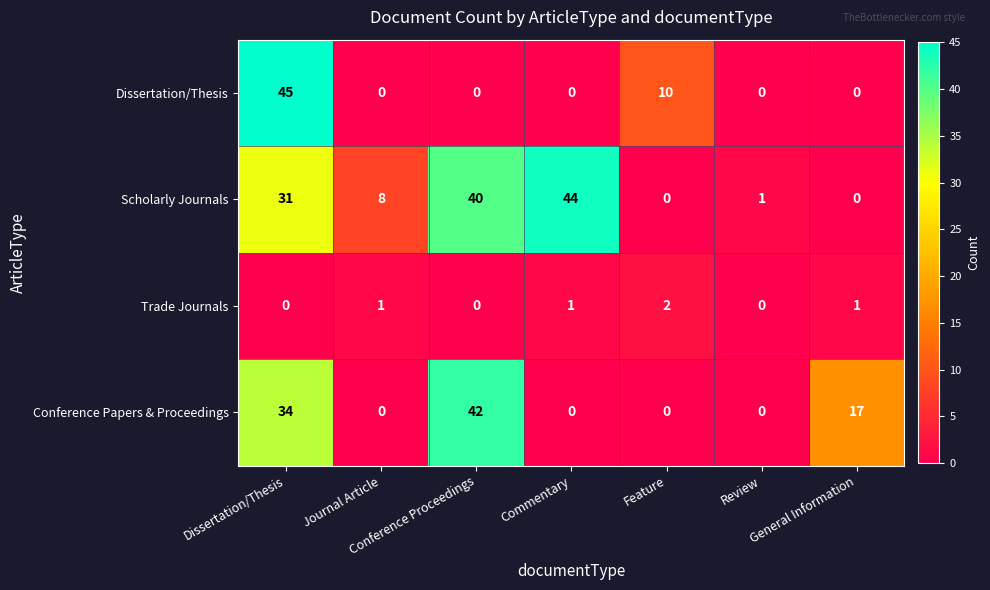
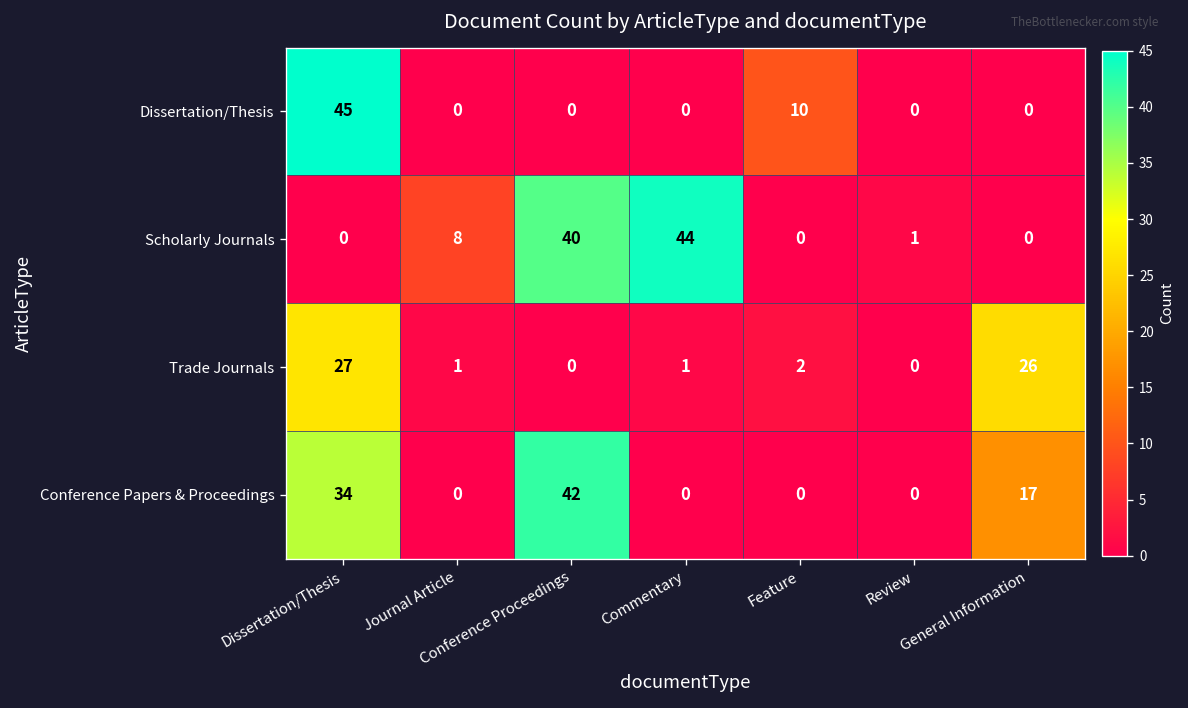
  {
    "Dissertation/Thesis": {
      "Dissertation/Thesis": 45,
      "Journal Article": 0,
      "Conference Proceedings": 0,
      "Commentary": 0,
      "Feature": 10,
      "Review": 0,
      "General Information": 0
    },
    "Scholarly Journals": {
-     "Dissertation/Thesis": 31,
+     "Dissertation/Thesis": 0,
      "Journal Article": 8,
      "Conference Proceedings": 40,
      "Commentary": 44,
      "Feature": 0,
      "Review": 1,
      "General Information": 0
    },
    "Trade Journals": {
-     "Dissertation/Thesis": 0,
+     "Dissertation/Thesis": 27,
      "Journal Article": 1,
      "Conference Proceedings": 0,
      "Commentary": 1,
      "Feature": 2,
      "Review": 0,
-     "General Information": 1
+     "General Information": 26
    },
    "Conference Papers & Proceedings": {
      "Dissertation/Thesis": 34,
      "Journal Article": 0,
      "Conference Proceedings": 42,
      "Commentary": 0,
      "Feature": 0,
      "Review": 0,
      "General Information": 17
    }
  }
